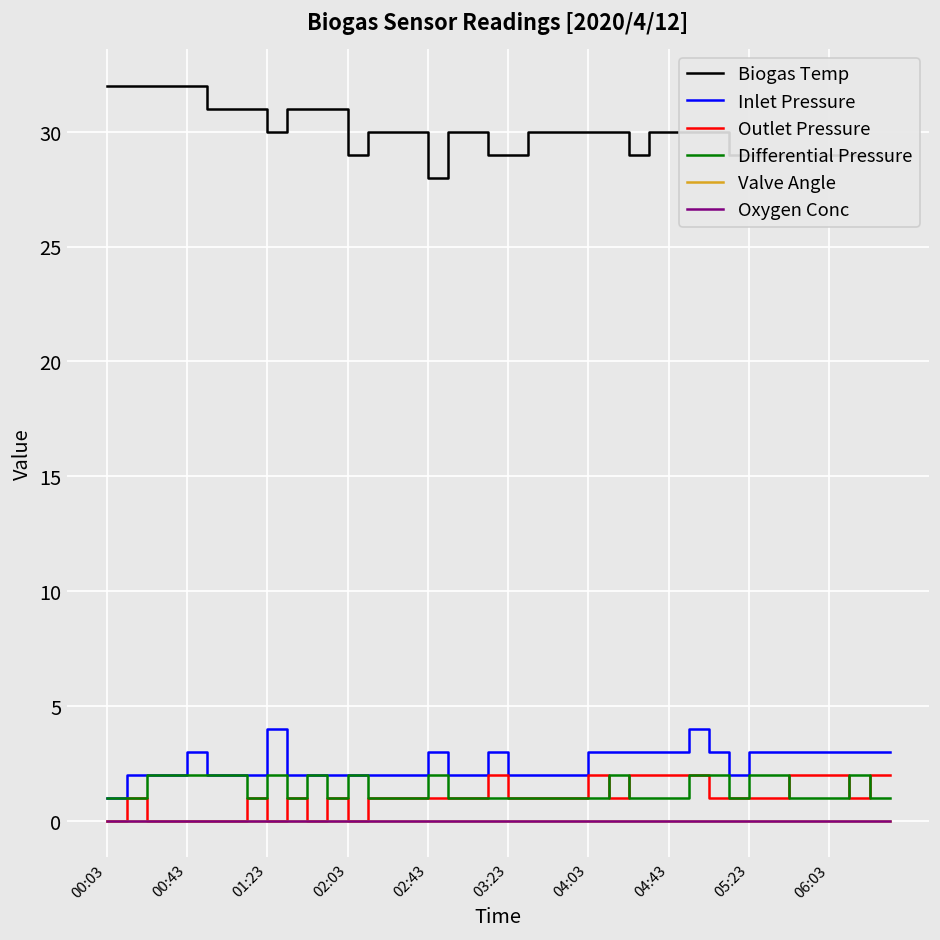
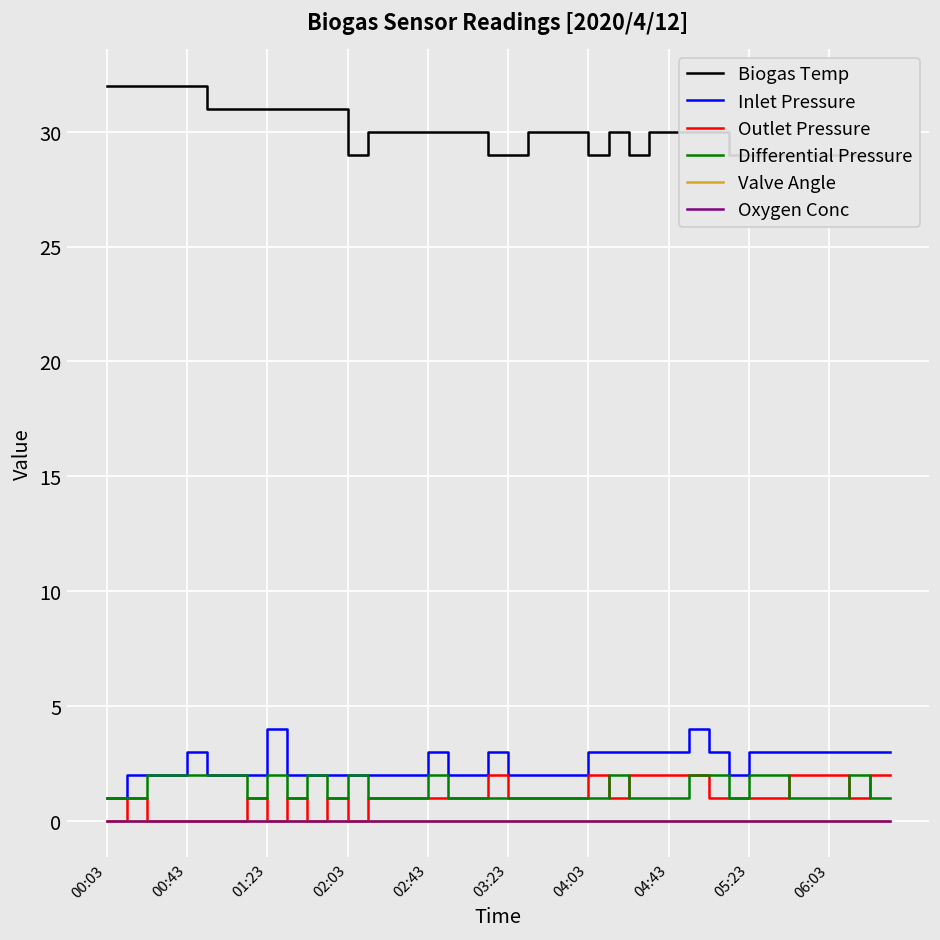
  {
    "Biogas Temp": {
      "00:03": 32,
      "00:43": 32,
-     "01:23": 30,
+     "01:23": 31,
      "02:03": 29,
-     "02:43": 28,
+     "02:43": 30,
      "03:23": 29,
-     "04:03": 30,
+     "04:03": 29,
      "04:43": 30
    },
    "Inlet Pressure": {
      "00:43": 3,
      "01:23": 4,
      "02:43": 3,
      "03:23": 2,
      "04:03": 3,
      "04:43": 3,
      "05:23": 3,
      "06:03": 3
    },
    "Outlet Pressure": {
      "02:43": 1,
      "04:03": 2,
      "04:43": 2,
      "05:23": 1,
      "06:03": 2
    },
    "Differential Pressure": {
      "00:43": 2,
      "01:23": 2,
      "02:43": 2,
      "04:03": 1,
      "04:43": 1,
      "05:23": 2,
      "06:03": 1
    },
    "Oxygen Conc": {
      "02:43": 0,
      "03:23": 0,
      "04:03": 0,
      "04:43": 0,
      "05:23": 0,
      "06:03": 0
    }
  }
